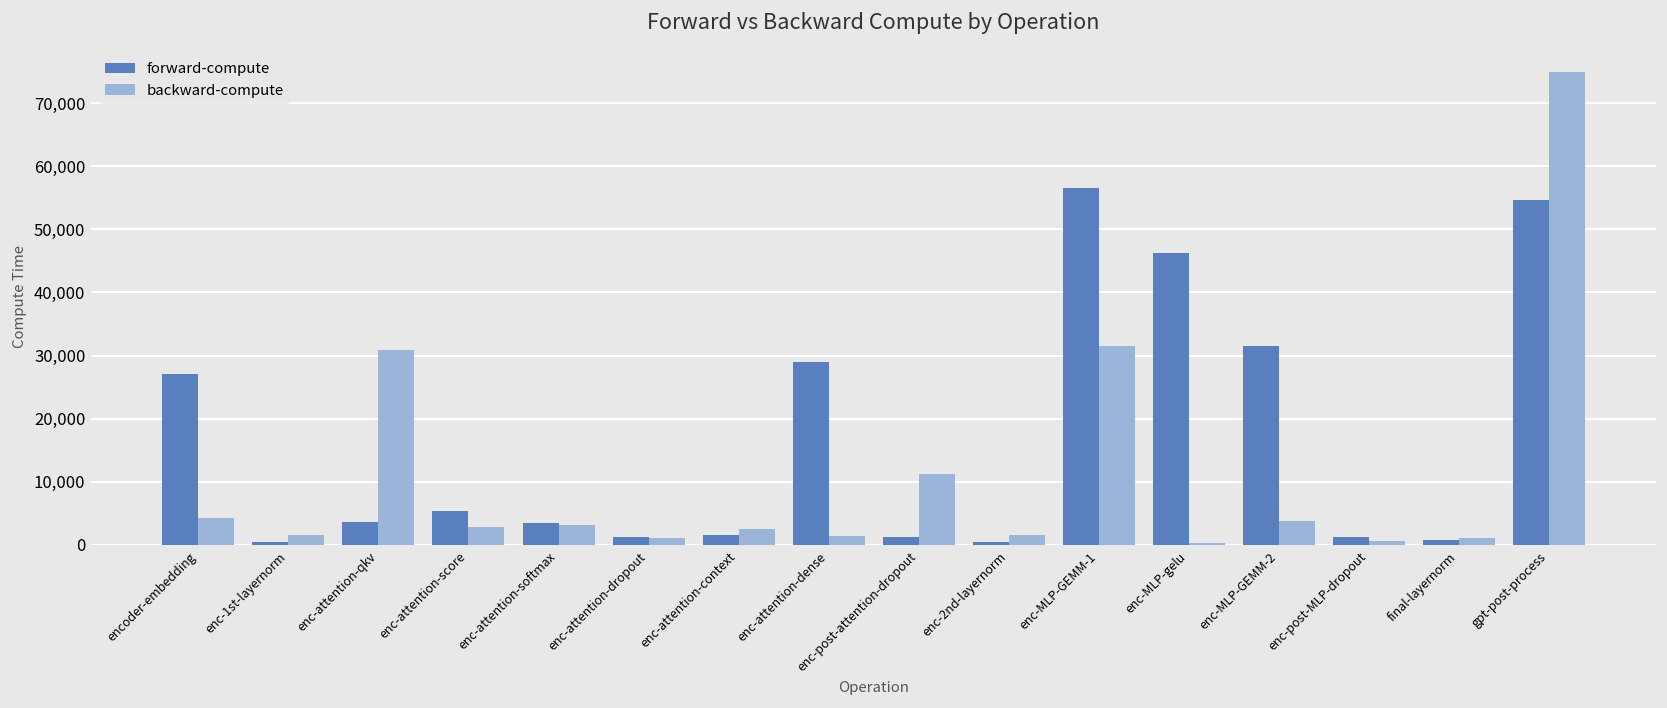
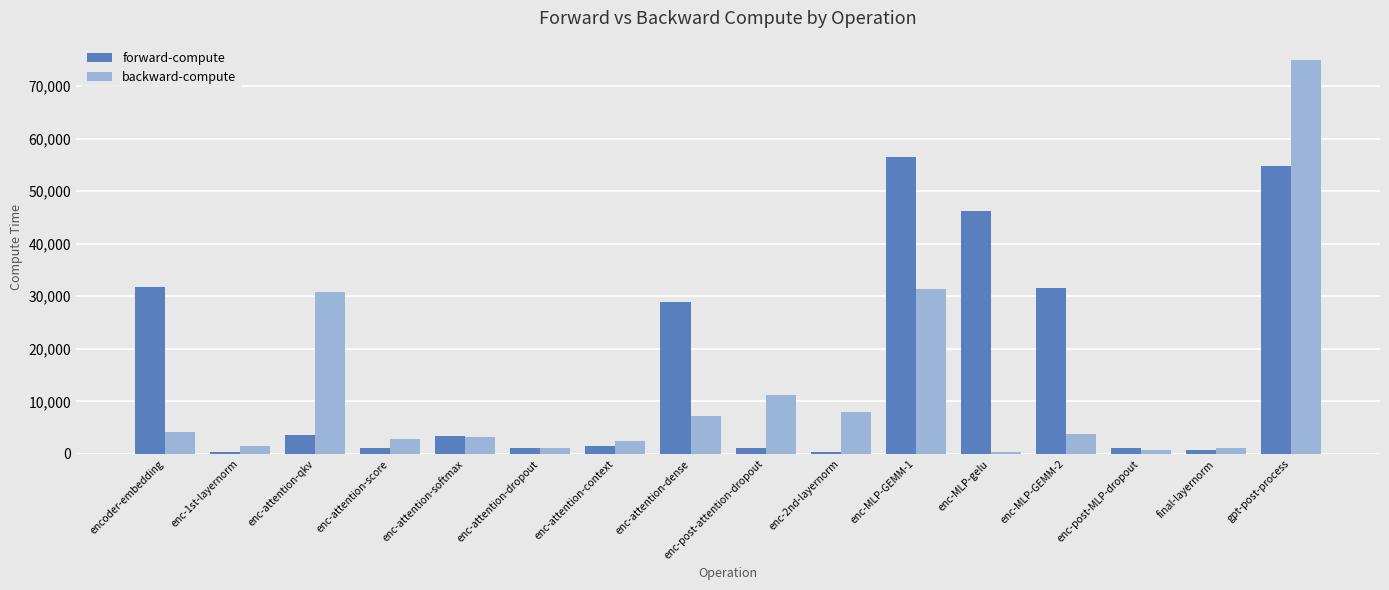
  {
    "forward-compute": {
-     "encoder-embedding": "27,000",
+     "encoder-embedding": "32,000",
      "enc-attention-qkv": "4,000",
-     "enc-attention-score": "5,000",
+     "enc-attention-score": "1,000",
      "enc-attention-softmax": "4,000",
      "enc-attention-dropout": "1,000",
      "enc-attention-context": "2,000",
      "enc-attention-dense": "29,000",
      "enc-post-attention-dropout": "1,000",
      "enc-MLP-GEMM-1": "56,000",
      "enc-MLP-gelu": "46,000",
      "enc-MLP-GEMM-2": "32,000",
      "enc-post-MLP-dropout": "1,000",
      "final-layernorm": "1,000",
      "gpt-post-process": "55,000"
    },
    "backward-compute": {
      "encoder-embedding": "4,000",
      "enc-1st-layernorm": "2,000",
      "enc-attention-qkv": "31,000",
      "enc-attention-score": "3,000",
      "enc-attention-softmax": "3,000",
      "enc-attention-dropout": "1,000",
      "enc-attention-context": "2,000",
-     "enc-attention-dense": "1,000",
+     "enc-attention-dense": "7,000",
      "enc-post-attention-dropout": "11,000",
-     "enc-2nd-layernorm": "2,000",
+     "enc-2nd-layernorm": "8,000",
      "enc-MLP-GEMM-1": "31,000",
      "enc-MLP-GEMM-2": "4,000",
      "enc-post-MLP-dropout": "1,000",
      "final-layernorm": "1,000",
      "gpt-post-process": "75,000"
    }
  }
